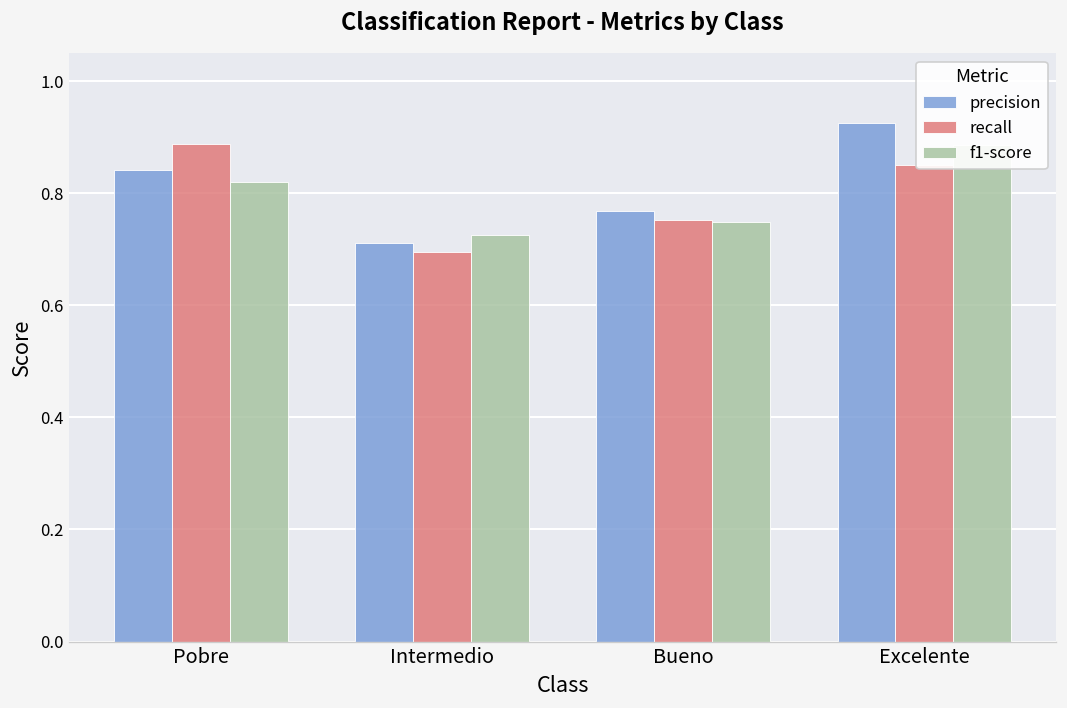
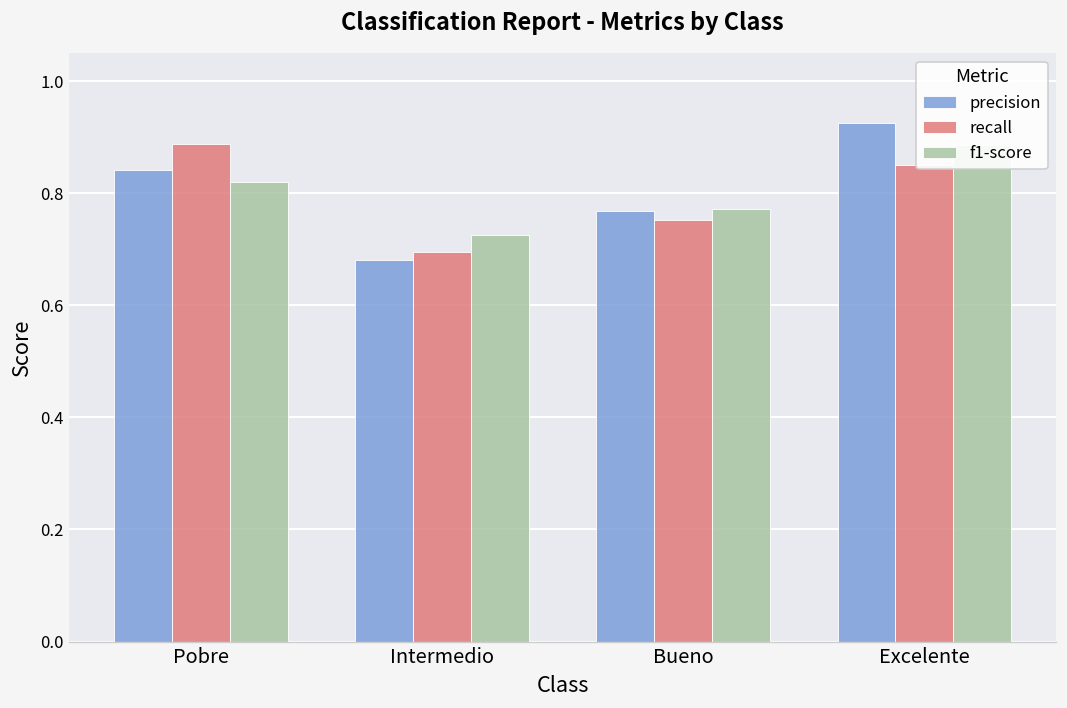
  {
    "precision": {
      "Pobre": 0.84,
-     "Intermedio": 0.71,
+     "Intermedio": 0.68,
      "Bueno": 0.77,
      "Excelente": 0.93
    },
    "recall": {
      "Pobre": 0.89,
      "Intermedio": 0.70,
      "Bueno": 0.75
    },
    "f1-score": {
      "Pobre": 0.82,
      "Intermedio": 0.73,
-     "Bueno": 0.75
+     "Bueno": 0.77
    }
  }
